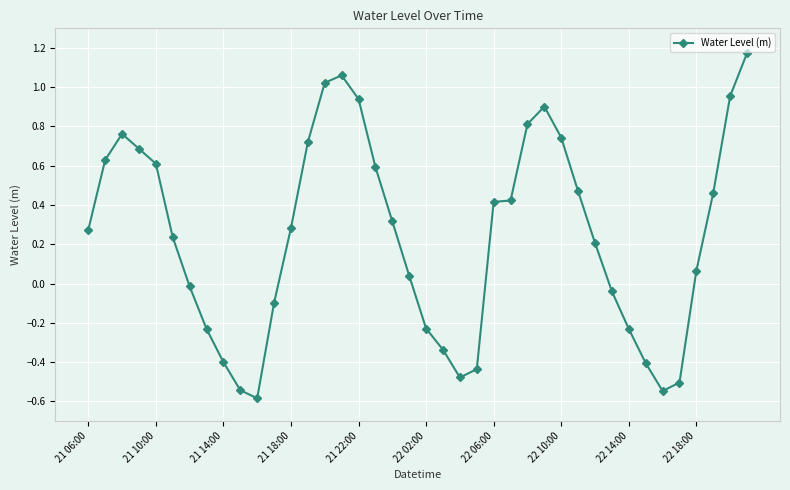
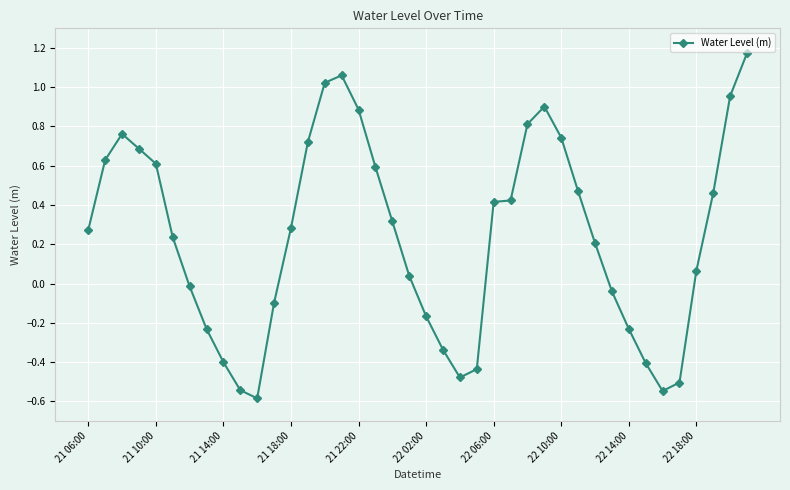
  {
    "21 06:00": 0.27,
    "21 10:00": 0.61,
    "21 14:00": -0.40,
    "21 18:00": 0.28,
-   "21 22:00": 0.94,
-   "22 02:00": -0.23,
+   "21 22:00": 0.89,
+   "22 02:00": -0.17,
    "22 06:00": 0.42,
    "22 10:00": 0.74,
    "22 14:00": -0.23,
    "22 18:00": 0.07
  }
